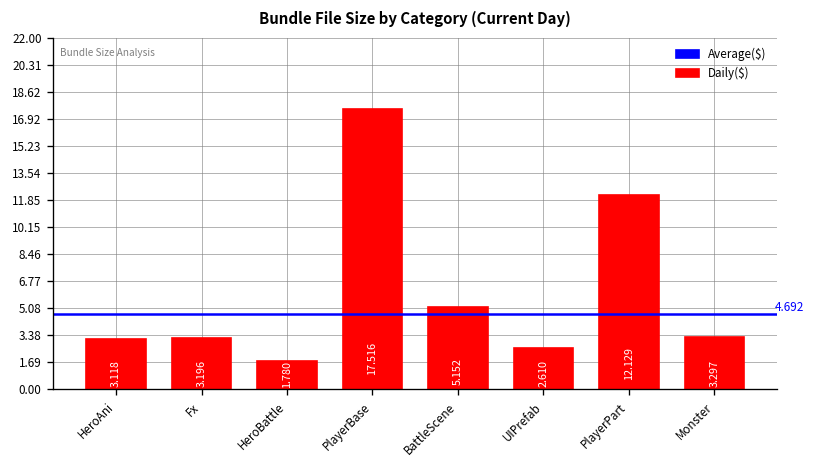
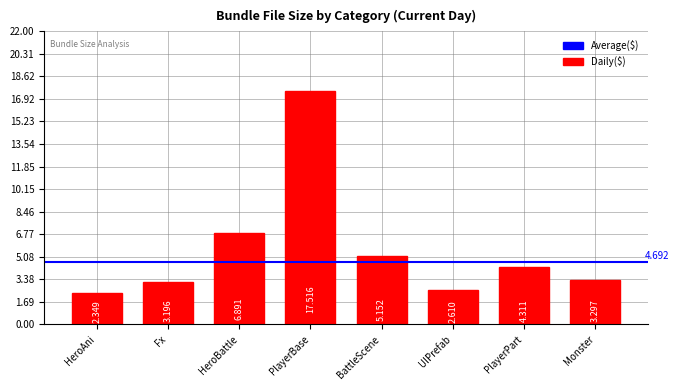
  {
-   "HeroAni": 3.118,
+   "HeroAni": 2.349,
    "Fx": 3.196,
-   "HeroBattle": 1.780,
+   "HeroBattle": 6.891,
    "PlayerBase": 17.516,
    "BattleScene": 5.152,
    "UIPrefab": 2.610,
-   "PlayerPart": 12.129,
+   "PlayerPart": 4.311,
    "Monster": 3.297
  }
